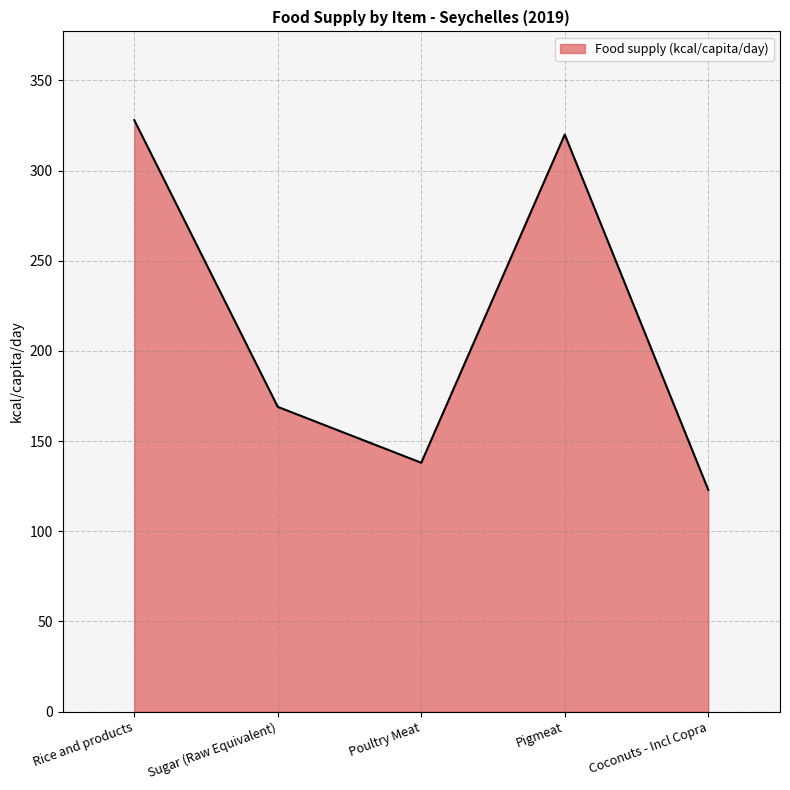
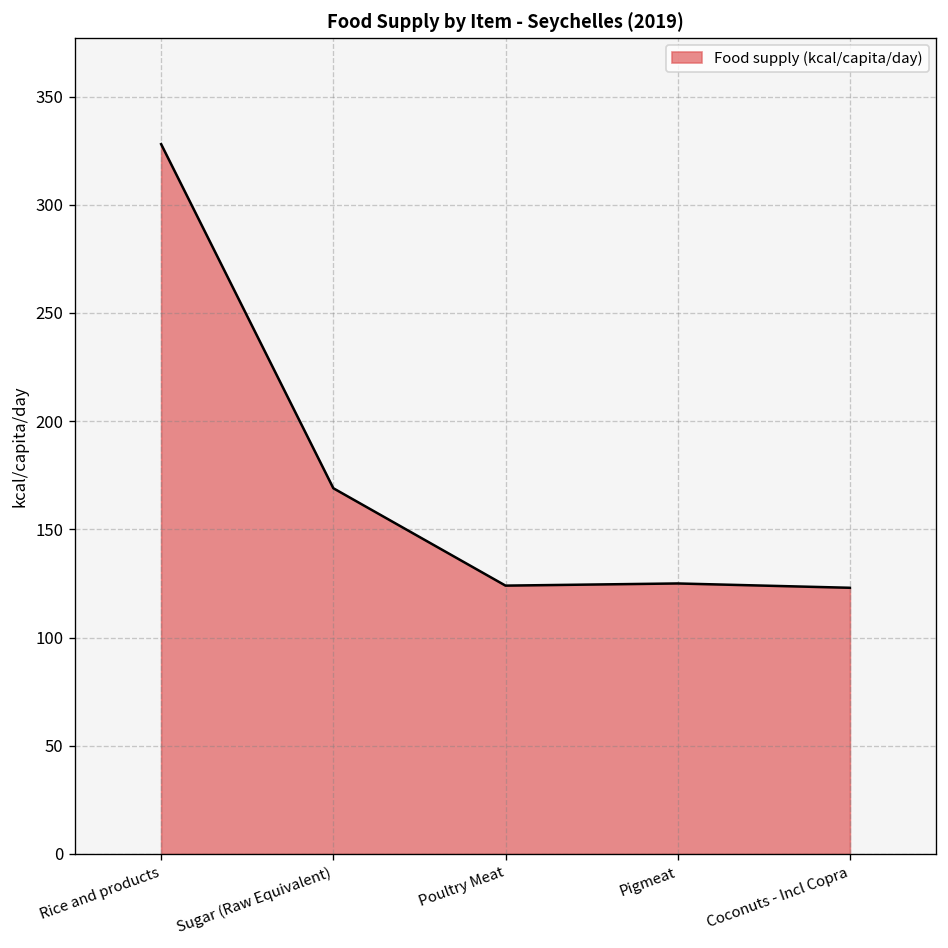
  {
    "Rice and products": 328,
    "Sugar (Raw Equivalent)": 169,
-   "Poultry Meat": 138,
-   "Pigmeat": 320,
+   "Poultry Meat": 124,
+   "Pigmeat": 125,
    "Coconuts - Incl Copra": 123
  }
